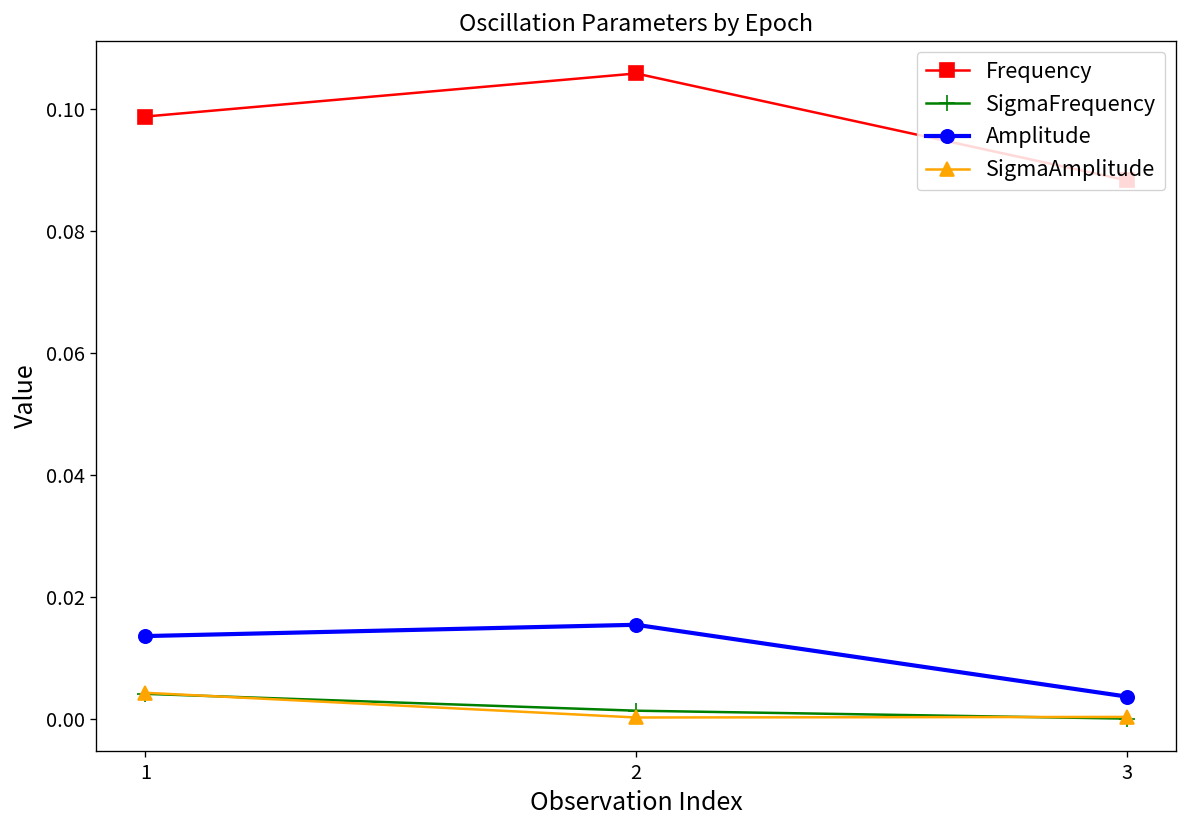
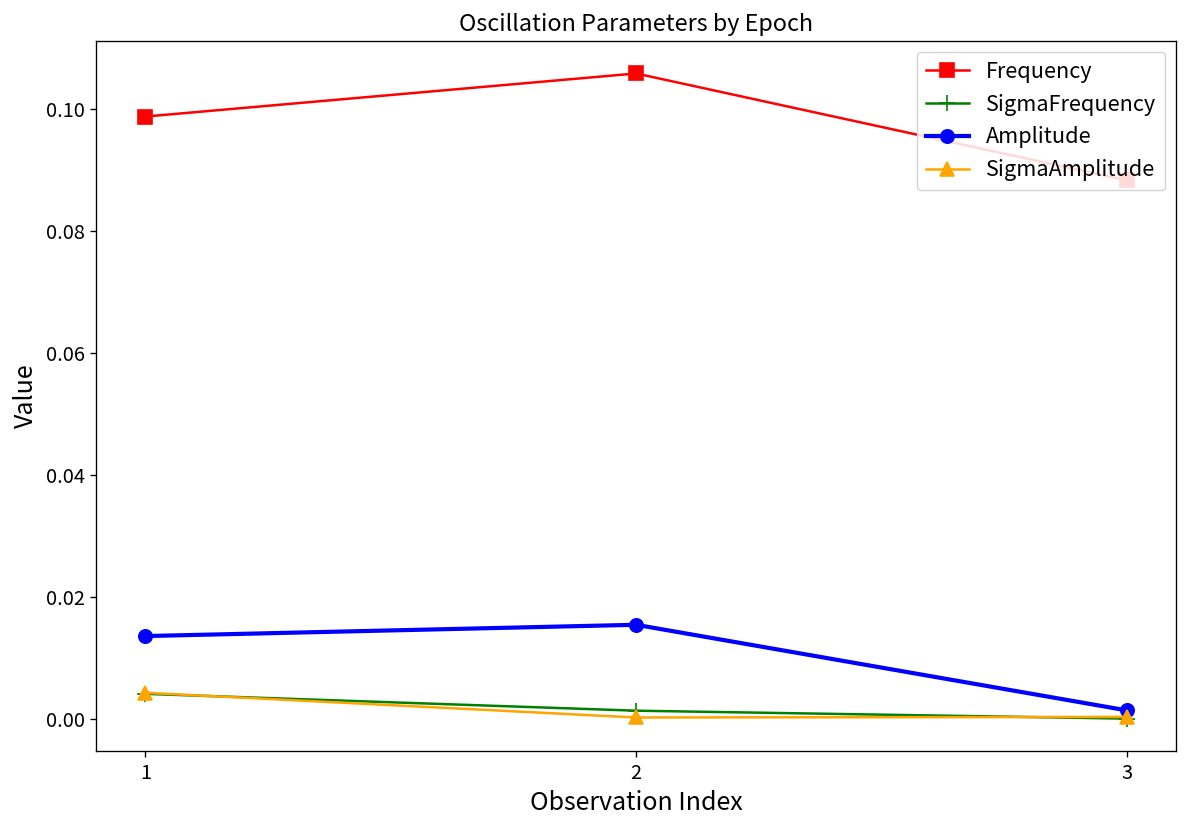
  {
    "Frequency": {
      "1": 0.099,
      "2": 0.106
    },
    "SigmaFrequency": {
      "2": 0.001
    },
    "Amplitude": {
      "1": 0.014,
      "2": 0.015,
-     "3": 0.004
+     "3": 0.001
    },
    "SigmaAmplitude": {
      "2": 0.000
    }
  }
